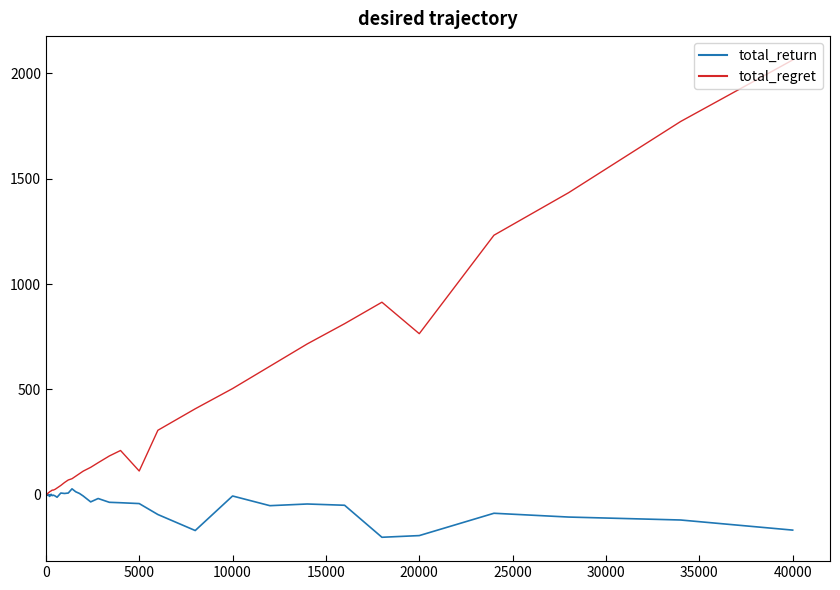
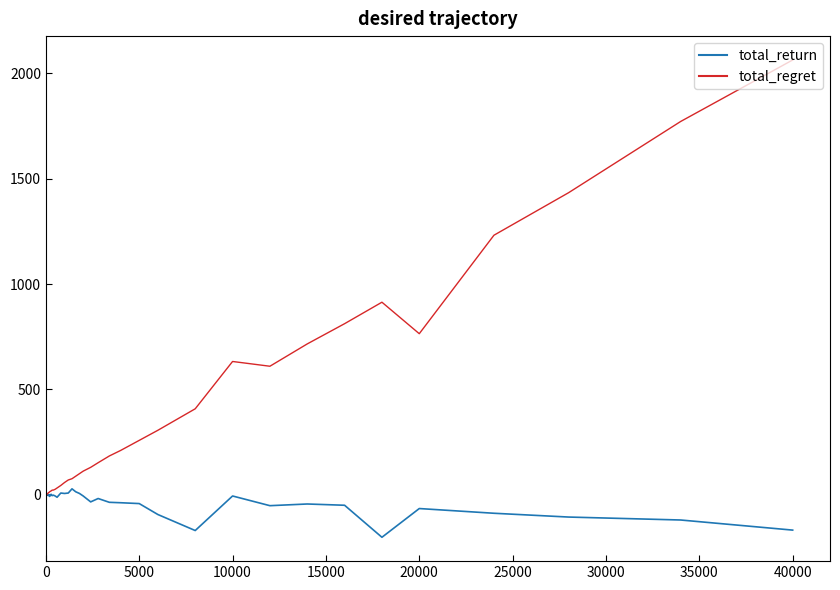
  {
    "total_return": {
      "5000": -40,
      "10000": -10,
-     "20000": -190,
+     "20000": -70,
      "40000": -170
    },
    "total_regret": {
-     "5000": 110,
-     "10000": 500,
+     "5000": 260,
+     "10000": 630,
      "20000": 760
    }
  }
